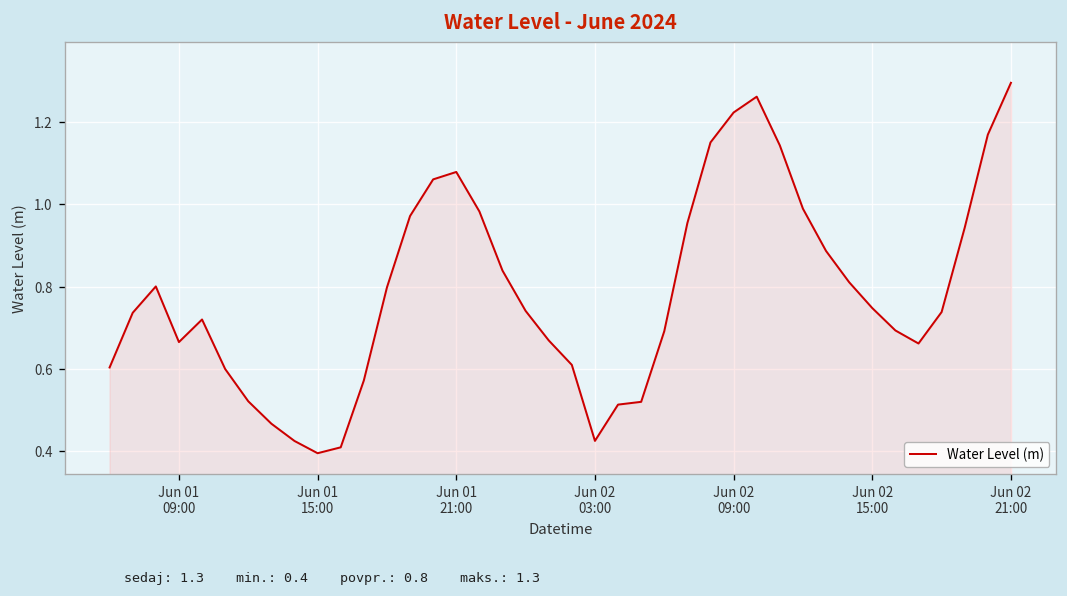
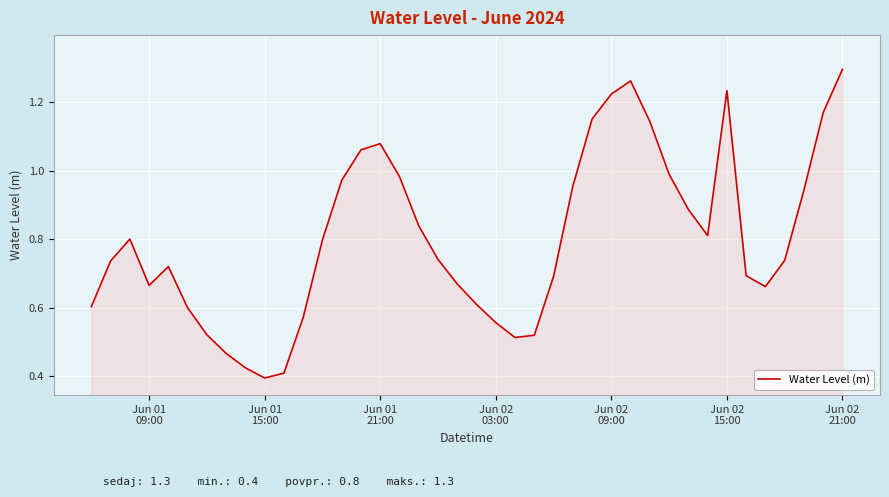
  {
    "Jun 01 09:00": 0.66,
    "Jun 01 15:00": 0.39,
    "Jun 01 21:00": 1.08,
-   "Jun 02 03:00": 0.42,
+   "Jun 02 03:00": 0.56,
    "Jun 02 09:00": 1.22,
-   "Jun 02 15:00": 0.75,
+   "Jun 02 15:00": 1.23,
    "Jun 02 21:00": 1.30
  }
